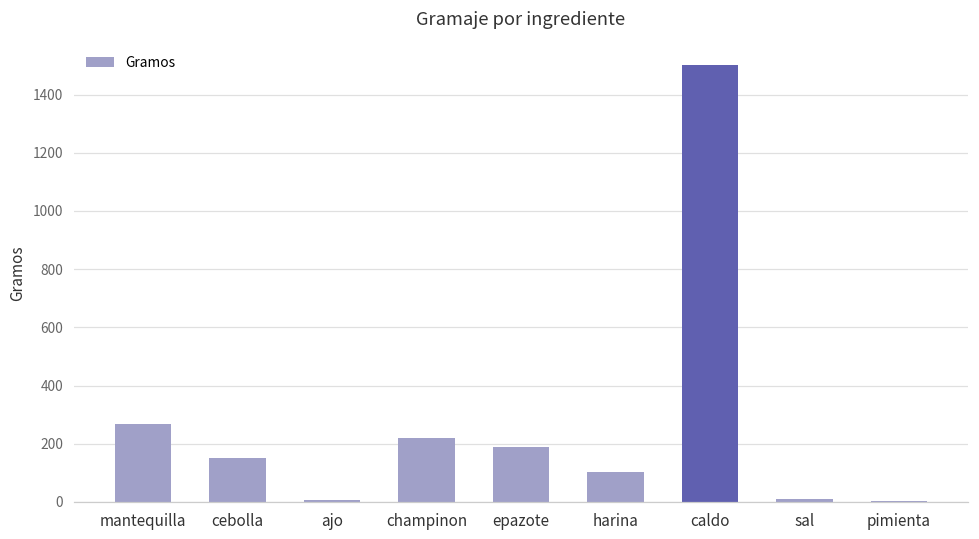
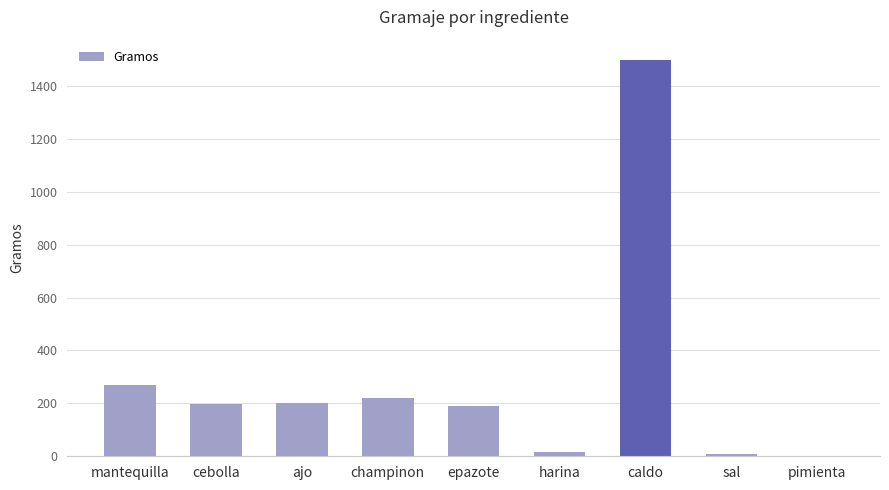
  {
    "mantequilla": 270,
-   "cebolla": 150,
-   "ajo": 10,
+   "cebolla": 200,
+   "ajo": 200,
    "champinon": 220,
    "epazote": 190,
-   "harina": 100,
+   "harina": 20,
    "caldo": 1500,
    "sal": 10
  }
